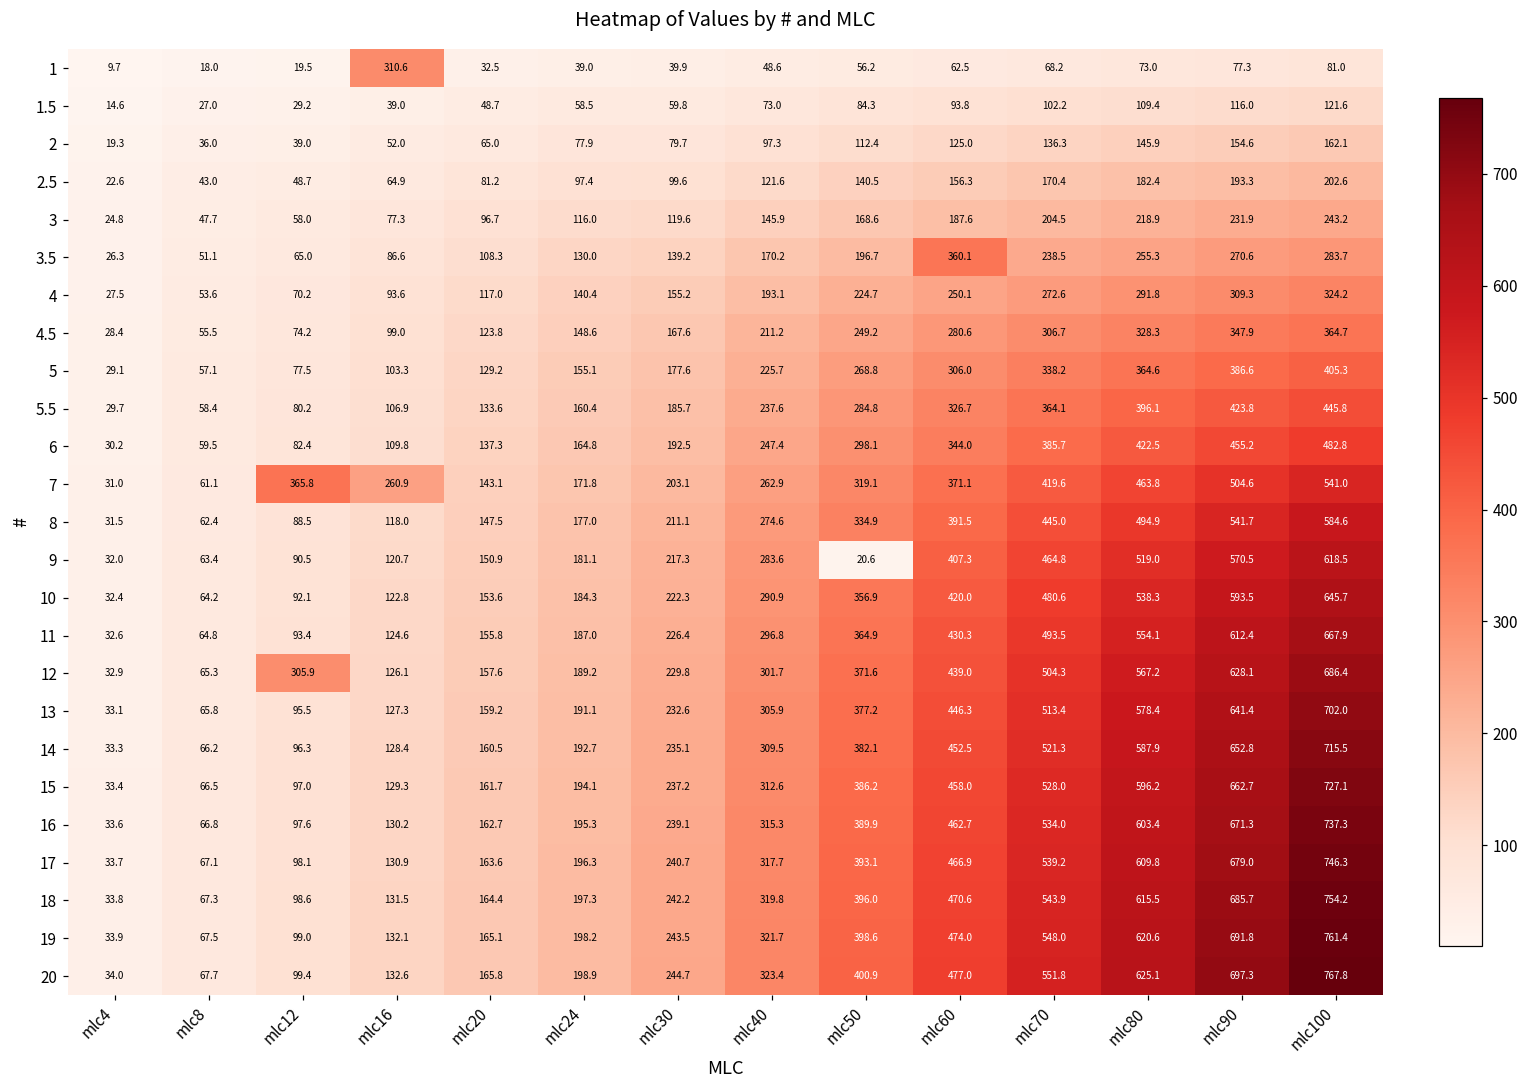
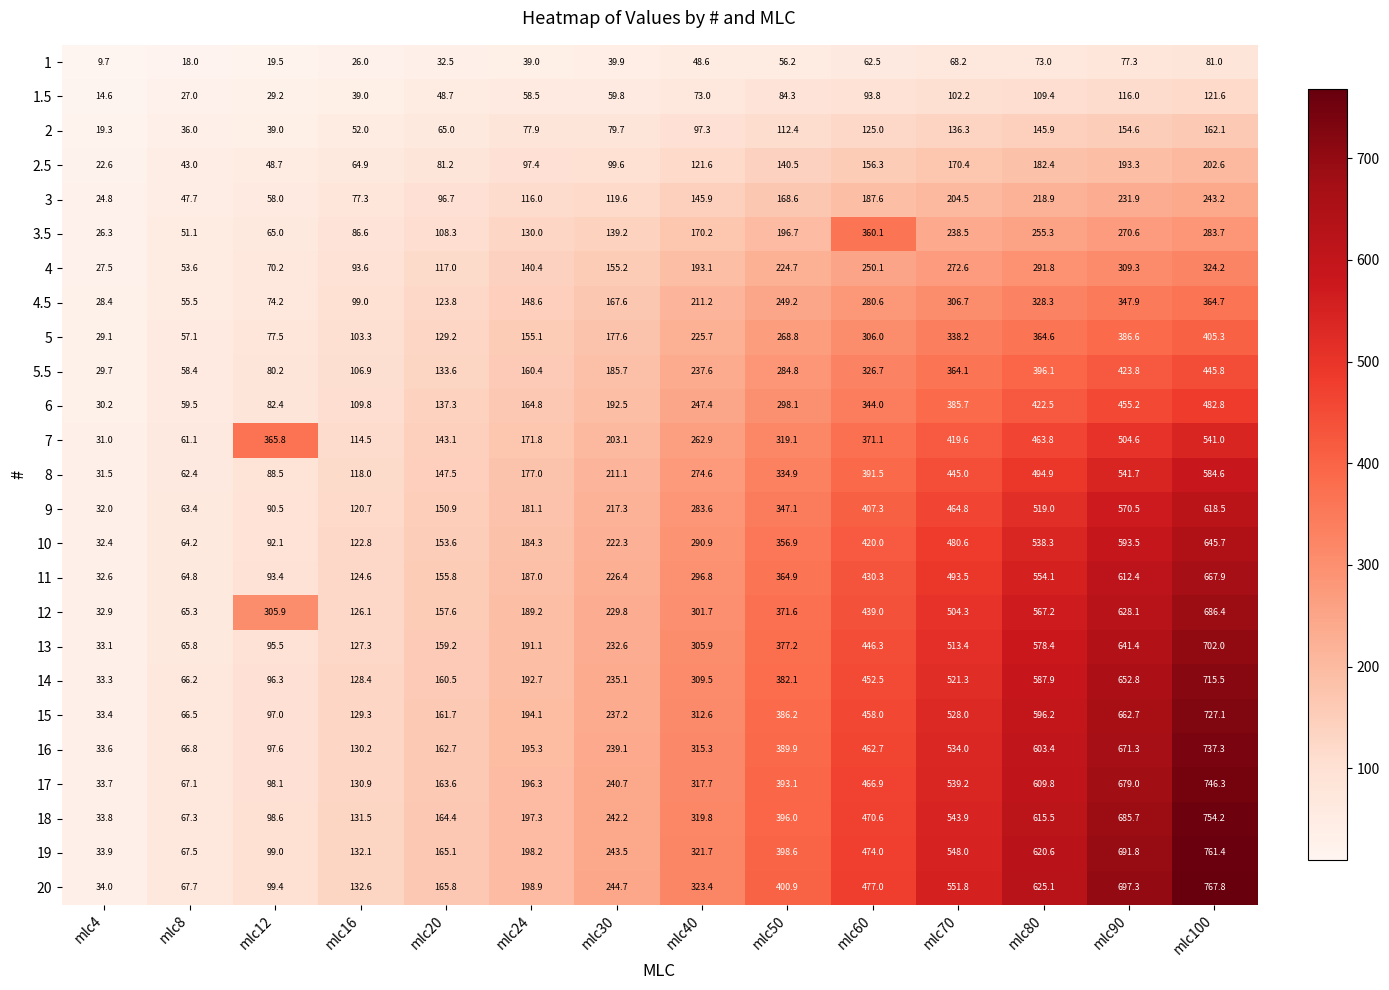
  {
    "1": {
      "mlc4": 9.7,
      "mlc8": 18.0,
      "mlc12": 19.5,
-     "mlc16": 310.6,
+     "mlc16": 26.0,
      "mlc20": 32.5,
      "mlc24": 39.0,
      "mlc30": 39.9,
      "mlc40": 48.6,
      "mlc50": 56.2,
      "mlc60": 62.5,
      "mlc70": 68.2,
      "mlc80": 73.0,
      "mlc90": 77.3,
      "mlc100": 81.0
    },
    "7": {
      "mlc4": 31.0,
      "mlc8": 61.1,
      "mlc12": 365.8,
-     "mlc16": 260.9,
+     "mlc16": 114.5,
      "mlc20": 143.1,
      "mlc24": 171.8,
      "mlc30": 203.1,
      "mlc40": 262.9,
      "mlc50": 319.1,
      "mlc60": 371.1,
      "mlc70": 419.6,
      "mlc80": 463.8,
      "mlc90": 504.6,
      "mlc100": 541.0
    },
    "9": {
      "mlc4": 32.0,
      "mlc8": 63.4,
      "mlc12": 90.5,
      "mlc16": 120.7,
      "mlc20": 150.9,
      "mlc24": 181.1,
      "mlc30": 217.3,
      "mlc40": 283.6,
-     "mlc50": 20.6,
+     "mlc50": 347.1,
      "mlc60": 407.3,
      "mlc70": 464.8,
      "mlc80": 519.0,
      "mlc90": 570.5,
      "mlc100": 618.5
    }
  }
